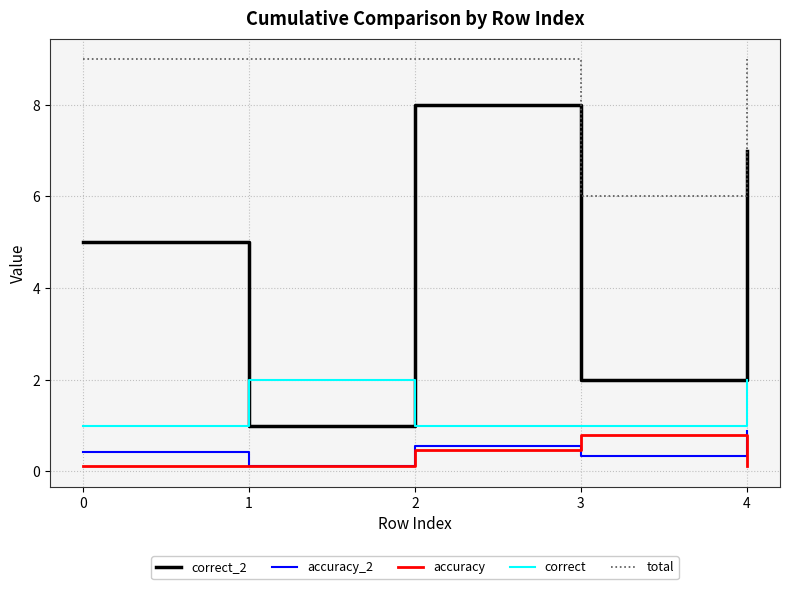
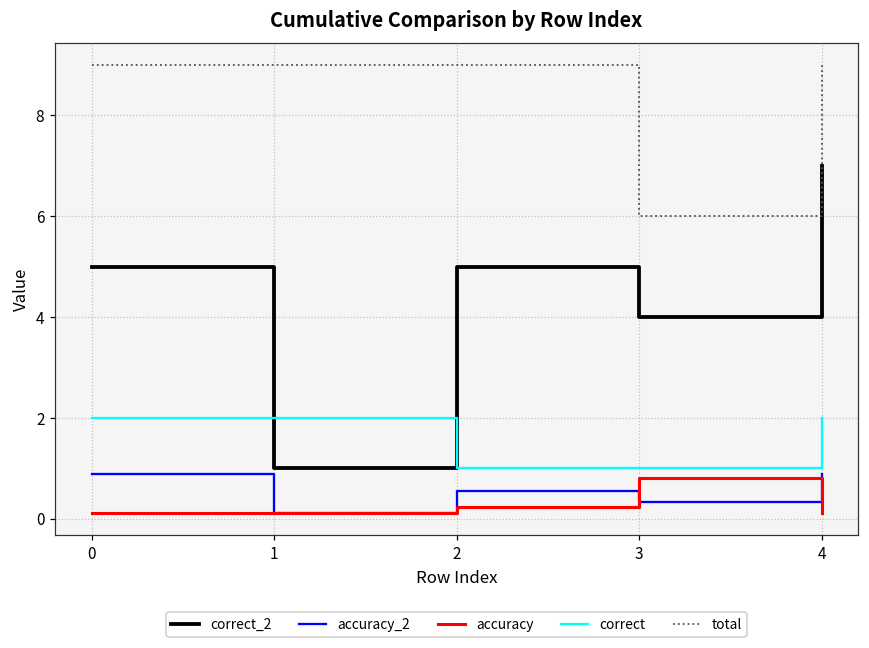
  {
    "correct_2": {
      "0": 5,
      "1": 1,
-     "2": 8,
-     "3": 2,
+     "2": 5,
+     "3": 4,
      "4": 7
    },
    "accuracy_2": {
-     "0": 0.4,
+     "0": 0.9,
      "2": 0.6,
      "3": 0.3,
      "4": 0.9
    },
    "accuracy": {
      "0": 0.1,
-     "2": 0.5,
+     "2": 0.2,
      "3": 0.8,
      "4": 0.1
    },
    "correct": {
-     "0": 1,
+     "0": 2,
      "1": 2,
      "2": 1,
      "3": 1,
      "4": 2
    },
    "total": {
      "0": 9.0,
      "1": 9.0,
      "2": 9.0,
      "3": 6.0,
      "4": 9.0
    }
  }
